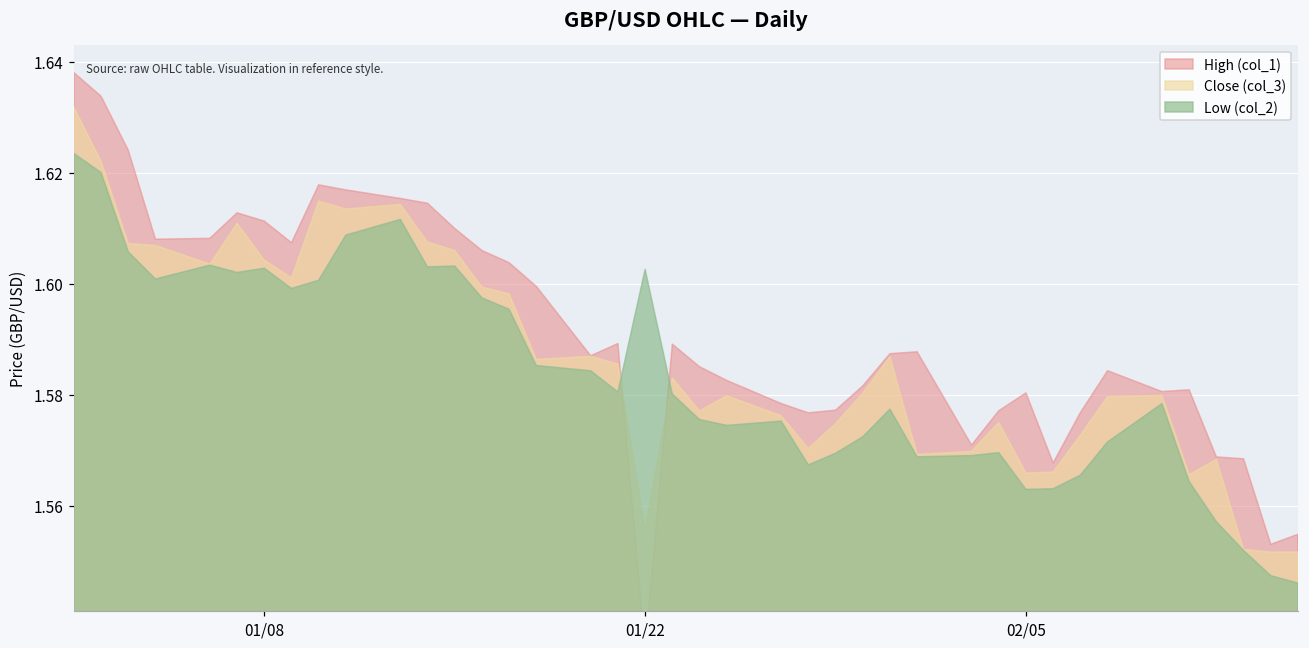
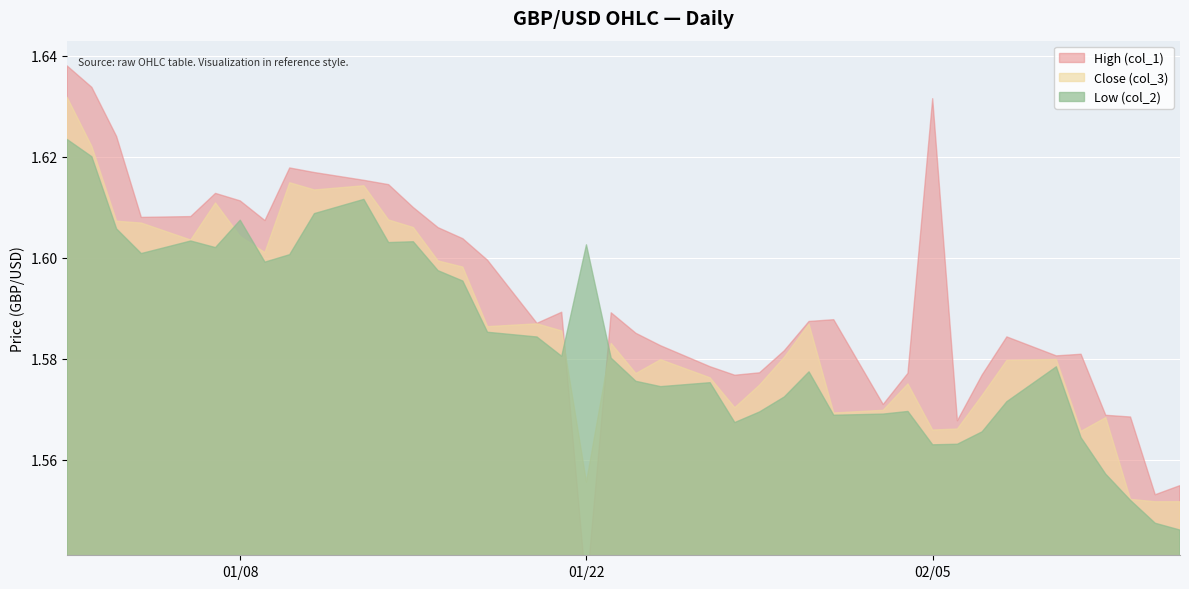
  {
    "High (col_1)": {
      "01/08": 1.611,
-     "02/05": 1.580
+     "02/05": 1.632
    },
    "Close (col_3)": {
      "01/08": 1.604,
      "01/22": 1.556,
      "02/05": 1.566
    },
    "Low (col_2)": {
-     "01/08": 1.603,
+     "01/08": 1.607,
      "01/22": 1.603,
      "02/05": 1.563
    }
  }
